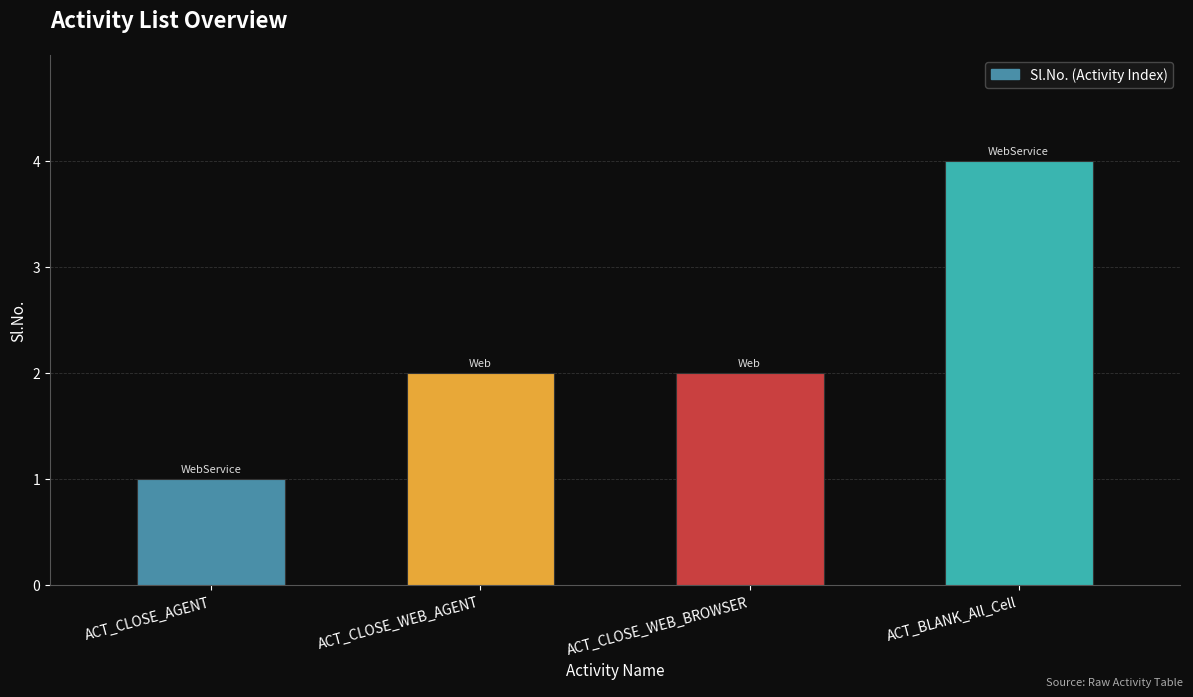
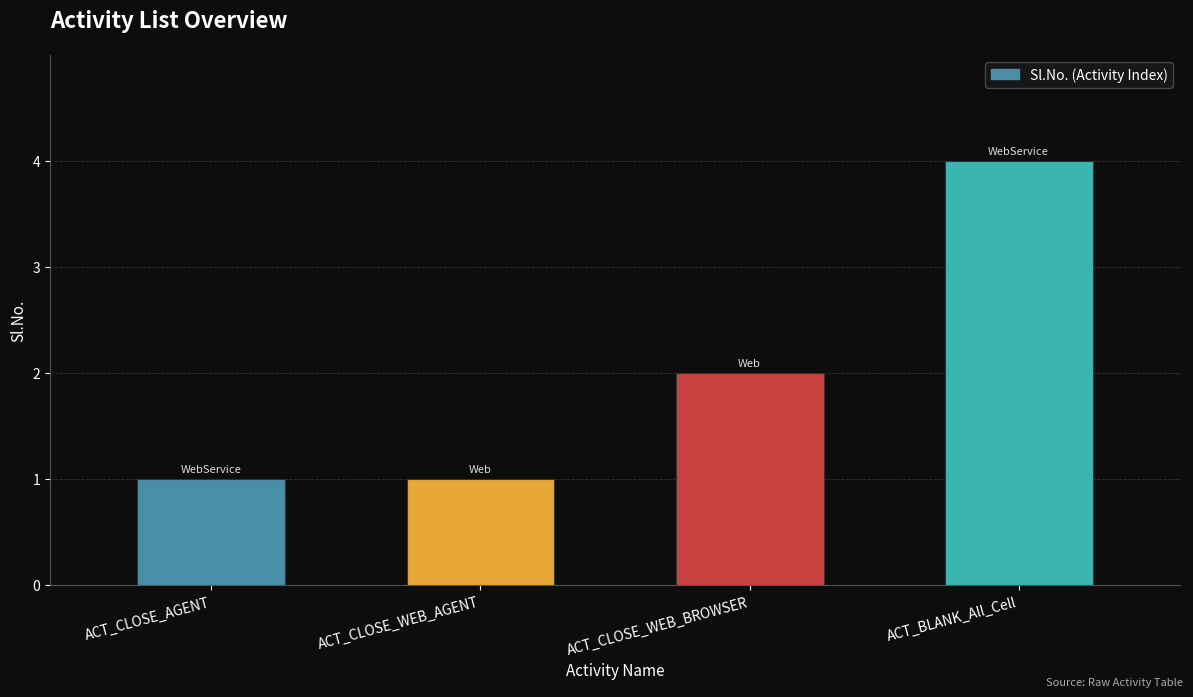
  {
    "ACT_CLOSE_AGENT": 1,
-   "ACT_CLOSE_WEB_AGENT": 2,
+   "ACT_CLOSE_WEB_AGENT": 1,
    "ACT_CLOSE_WEB_BROWSER": 2,
    "ACT_BLANK_All_Cell": 4
  }
